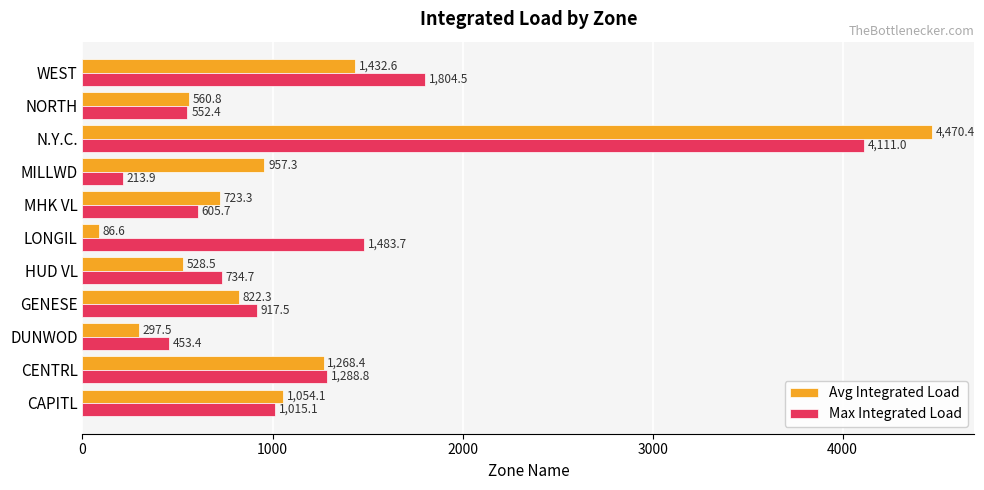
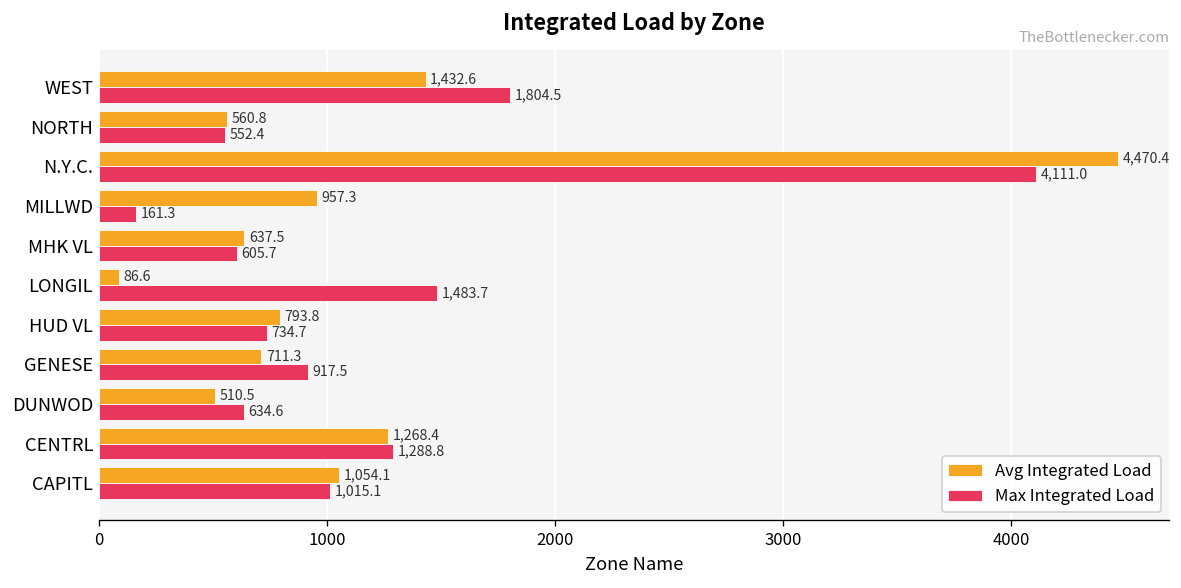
  {
    "Avg Integrated Load": {
      "WEST": "1,432.6",
      "NORTH": "560.8",
      "N.Y.C.": "4,470.4",
      "MILLWD": "957.3",
-     "MHK VL": "723.3",
+     "MHK VL": "637.5",
      "LONGIL": "86.6",
-     "HUD VL": "528.5",
-     "GENESE": "822.3",
-     "DUNWOD": "297.5",
+     "HUD VL": "793.8",
+     "GENESE": "711.3",
+     "DUNWOD": "510.5",
      "CENTRL": "1,268.4",
      "CAPITL": "1,054.1"
    },
    "Max Integrated Load": {
      "WEST": "1,804.5",
      "NORTH": "552.4",
      "N.Y.C.": "4,111.0",
-     "MILLWD": "213.9",
+     "MILLWD": "161.3",
      "MHK VL": "605.7",
      "LONGIL": "1,483.7",
      "HUD VL": "734.7",
      "GENESE": "917.5",
-     "DUNWOD": "453.4",
+     "DUNWOD": "634.6",
      "CENTRL": "1,288.8",
      "CAPITL": "1,015.1"
    }
  }
